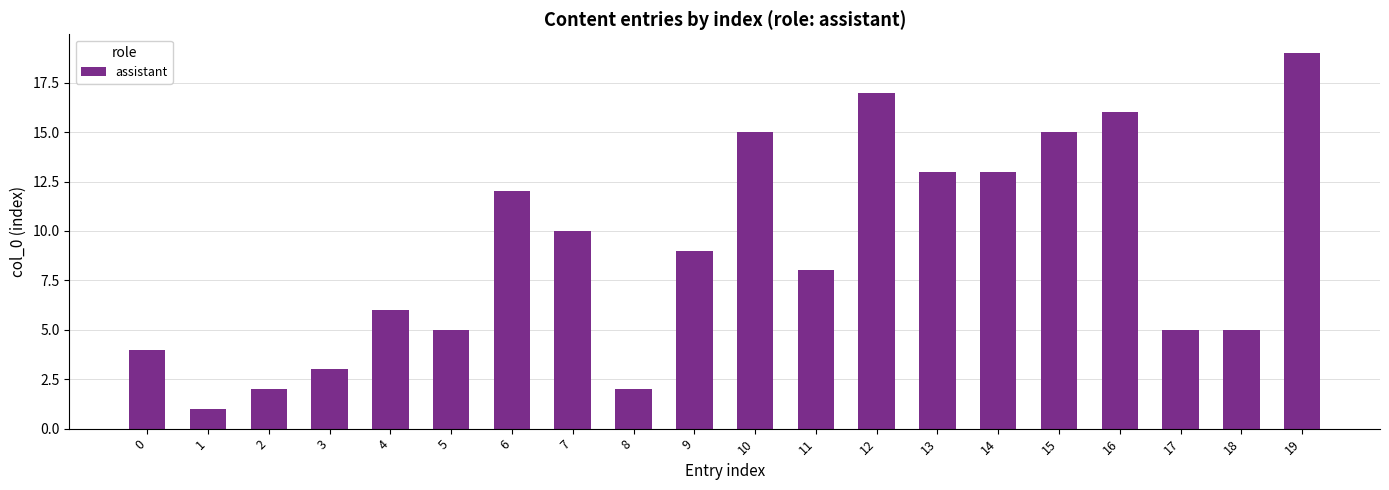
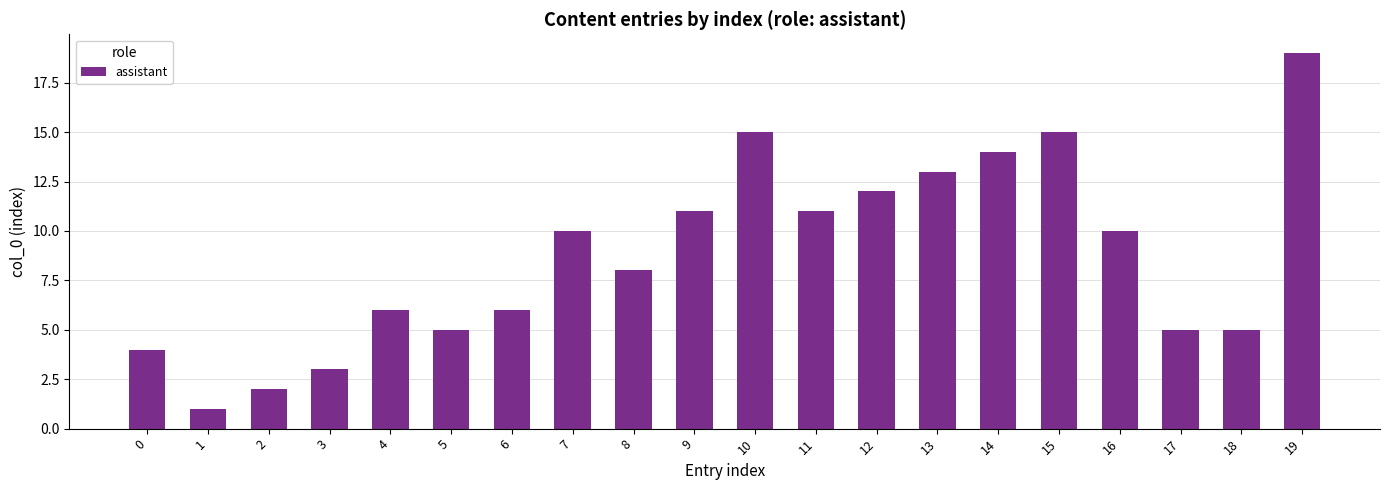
  {
    "0": 4,
    "1": 1,
    "2": 2,
    "3": 3,
    "4": 6,
    "5": 5,
-   "6": 12,
+   "6": 6,
    "7": 10,
-   "8": 2,
-   "9": 9,
+   "8": 8,
+   "9": 11,
    "10": 15,
-   "11": 8,
-   "12": 17,
+   "11": 11,
+   "12": 12,
    "13": 13,
-   "14": 13,
+   "14": 14,
    "15": 15,
-   "16": 16,
+   "16": 10,
    "17": 5,
    "18": 5,
    "19": 19
  }
